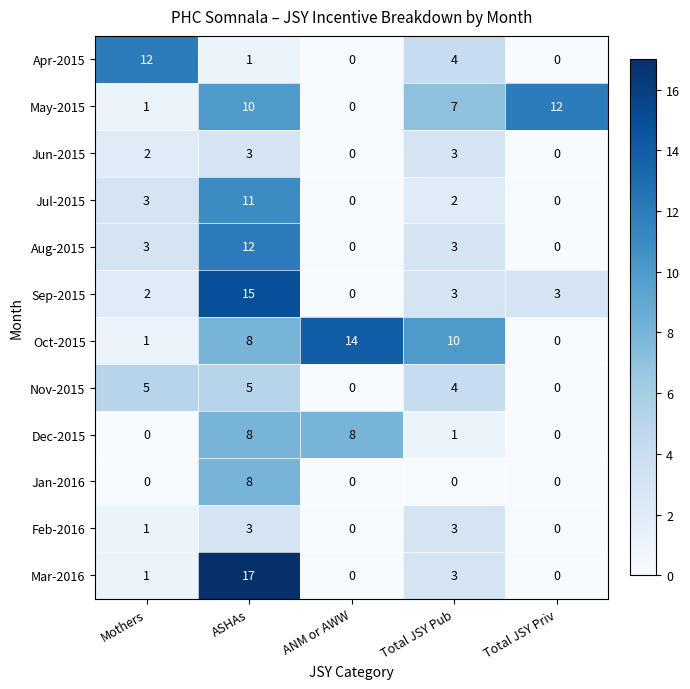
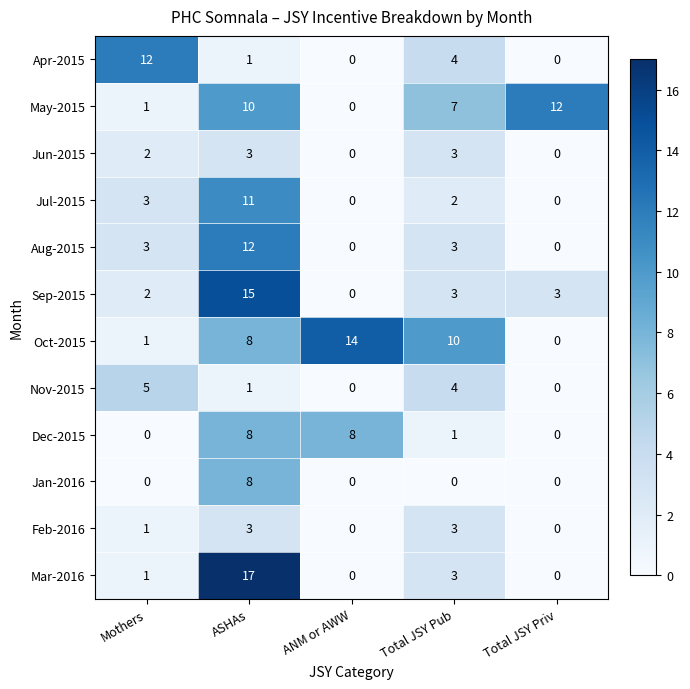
  {
    "Apr-2015": {
      "Mothers": 12,
      "ASHAs": 1,
      "ANM or AWW": 0,
      "Total JSY Pub": 4,
      "Total JSY Priv": 0
    },
    "May-2015": {
      "Mothers": 1,
      "ASHAs": 10,
      "ANM or AWW": 0,
      "Total JSY Pub": 7,
      "Total JSY Priv": 12
    },
    "Jun-2015": {
      "Mothers": 2,
      "ASHAs": 3,
      "ANM or AWW": 0,
      "Total JSY Pub": 3,
      "Total JSY Priv": 0
    },
    "Jul-2015": {
      "Mothers": 3,
      "ASHAs": 11,
      "ANM or AWW": 0,
      "Total JSY Pub": 2,
      "Total JSY Priv": 0
    },
    "Aug-2015": {
      "Mothers": 3,
      "ASHAs": 12,
      "ANM or AWW": 0,
      "Total JSY Pub": 3,
      "Total JSY Priv": 0
    },
    "Sep-2015": {
      "Mothers": 2,
      "ASHAs": 15,
      "ANM or AWW": 0,
      "Total JSY Pub": 3,
      "Total JSY Priv": 3
    },
    "Oct-2015": {
      "Mothers": 1,
      "ASHAs": 8,
      "ANM or AWW": 14,
      "Total JSY Pub": 10,
      "Total JSY Priv": 0
    },
    "Nov-2015": {
      "Mothers": 5,
-     "ASHAs": 5,
+     "ASHAs": 1,
      "ANM or AWW": 0,
      "Total JSY Pub": 4,
      "Total JSY Priv": 0
    },
    "Dec-2015": {
      "Mothers": 0,
      "ASHAs": 8,
      "ANM or AWW": 8,
      "Total JSY Pub": 1,
      "Total JSY Priv": 0
    },
    "Jan-2016": {
      "Mothers": 0,
      "ASHAs": 8,
      "ANM or AWW": 0,
      "Total JSY Pub": 0,
      "Total JSY Priv": 0
    },
    "Feb-2016": {
      "Mothers": 1,
      "ASHAs": 3,
      "ANM or AWW": 0,
      "Total JSY Pub": 3,
      "Total JSY Priv": 0
    },
    "Mar-2016": {
      "Mothers": 1,
      "ASHAs": 17,
      "ANM or AWW": 0,
      "Total JSY Pub": 3,
      "Total JSY Priv": 0
    }
  }
